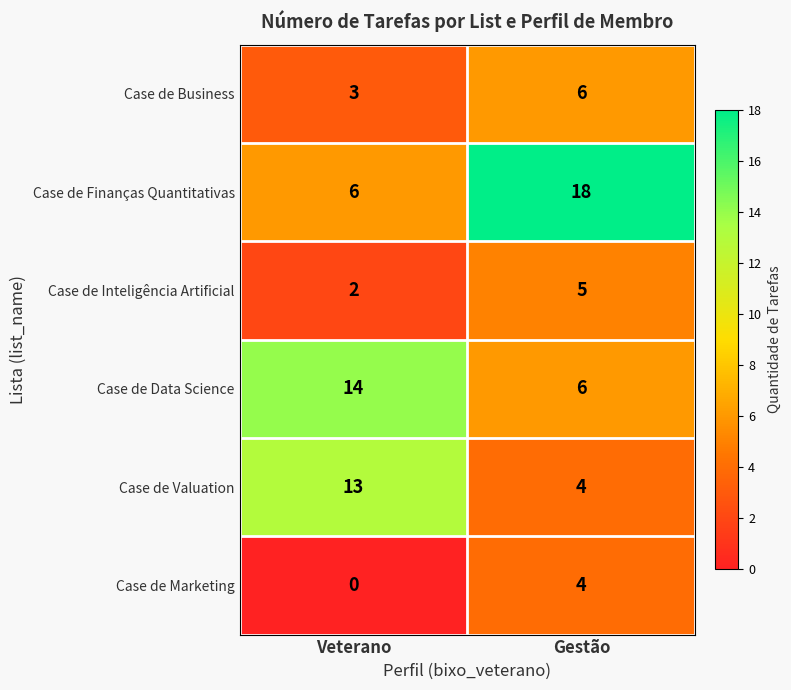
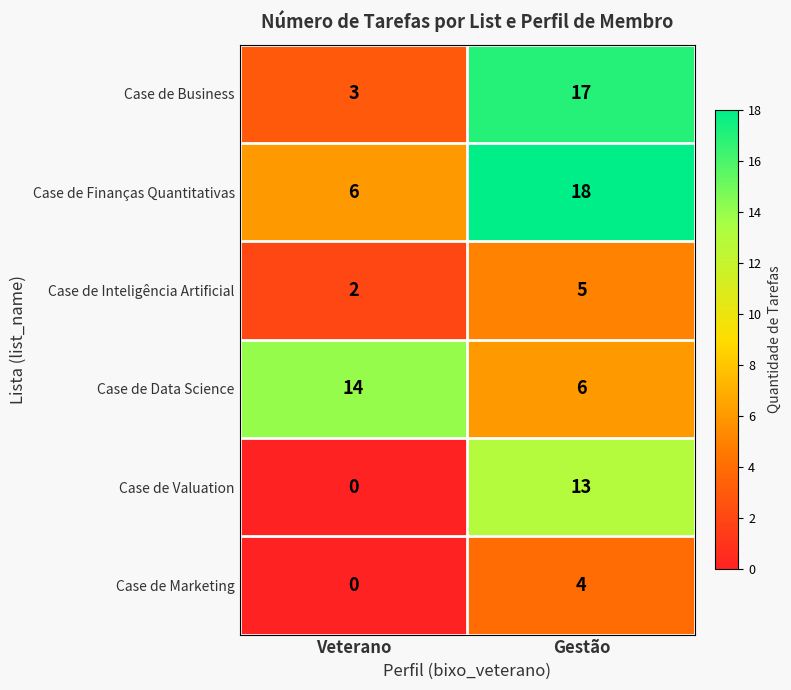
  {
    "Case de Business": {
      "Veterano": 3,
-     "Gestão": 6
+     "Gestão": 17
    },
    "Case de Finanças Quantitativas": {
      "Veterano": 6,
      "Gestão": 18
    },
    "Case de Inteligência Artificial": {
      "Veterano": 2,
      "Gestão": 5
    },
    "Case de Data Science": {
      "Veterano": 14,
      "Gestão": 6
    },
    "Case de Valuation": {
-     "Veterano": 13,
-     "Gestão": 4
+     "Veterano": 0,
+     "Gestão": 13
    },
    "Case de Marketing": {
      "Veterano": 0,
      "Gestão": 4
    }
  }
